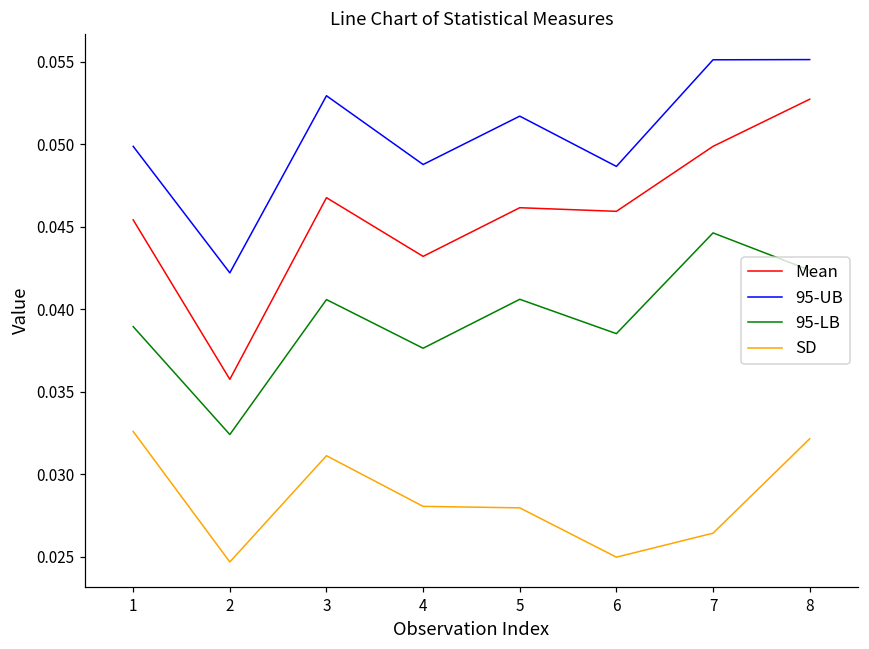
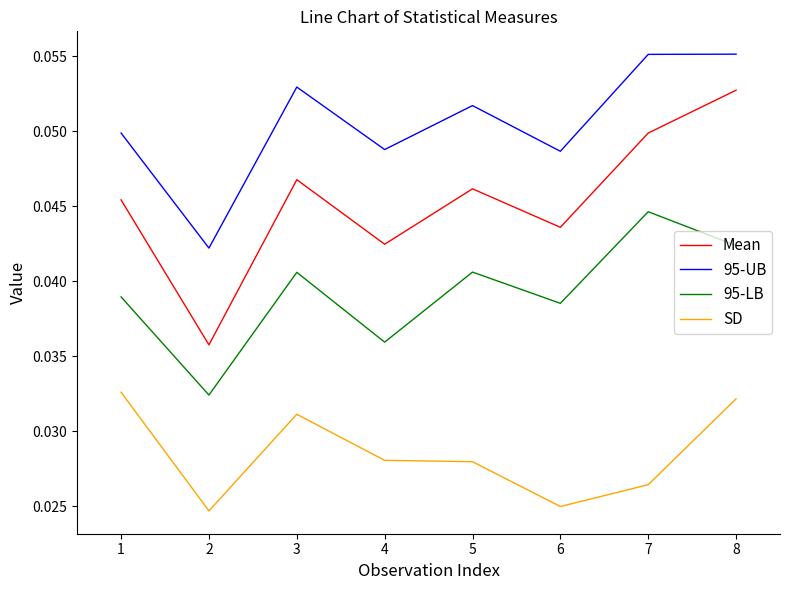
  {
    "Mean": {
      "1": 0.0454,
      "2": 0.0358,
      "3": 0.0468,
-     "4": 0.0432,
+     "4": 0.0425,
      "5": 0.0462,
-     "6": 0.0459,
+     "6": 0.0436,
      "7": 0.0499,
      "8": 0.0527
    },
    "95-UB": {
      "1": 0.0499,
      "2": 0.0422,
      "3": 0.0529,
      "4": 0.0488,
      "5": 0.0517,
      "6": 0.0487,
      "7": 0.0551,
      "8": 0.0551
    },
    "95-LB": {
      "1": 0.0389,
      "2": 0.0324,
      "3": 0.0406,
-     "4": 0.0376,
+     "4": 0.0359,
      "5": 0.0406,
      "6": 0.0385,
      "7": 0.0446
    },
    "SD": {
      "1": 0.0326,
      "2": 0.0247,
      "3": 0.0311,
      "4": 0.0281,
      "5": 0.0280,
      "6": 0.0250,
      "7": 0.0264,
      "8": 0.0322
    }
  }
